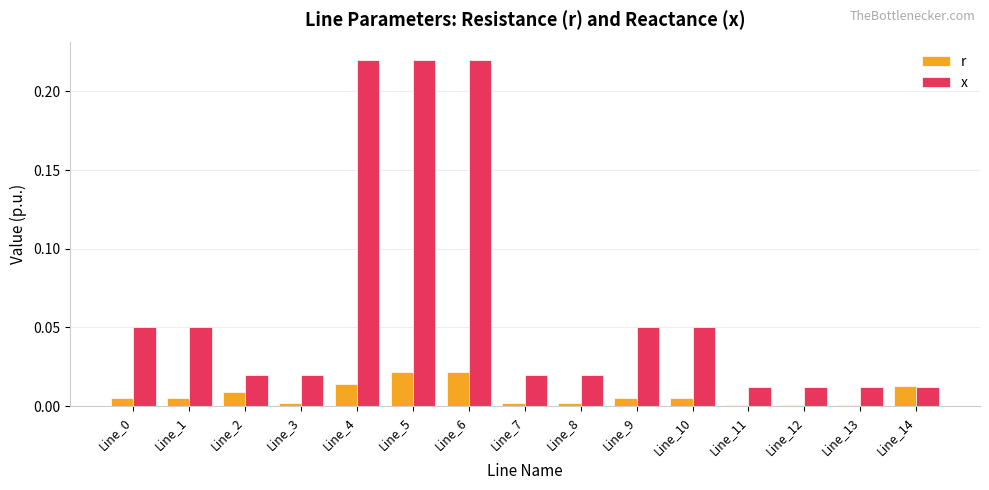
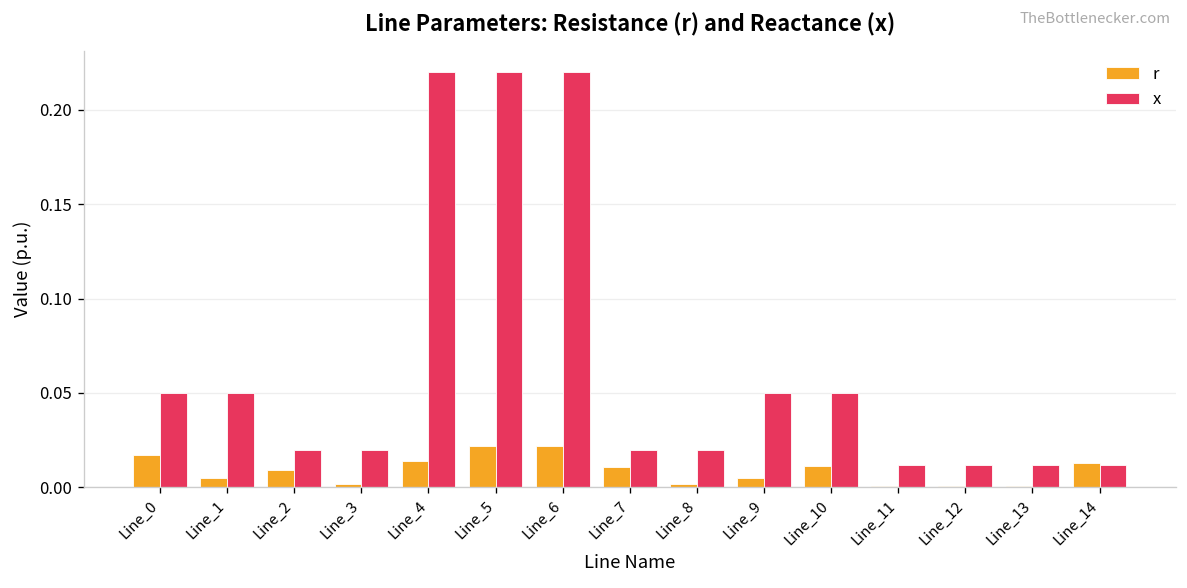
  {
    "r": {
-     "Line_0": 0.005,
+     "Line_0": 0.017,
      "Line_1": 0.005,
      "Line_2": 0.009,
      "Line_3": 0.002,
      "Line_4": 0.014,
      "Line_5": 0.022,
      "Line_6": 0.022,
-     "Line_7": 0.002,
+     "Line_7": 0.011,
      "Line_8": 0.002,
      "Line_9": 0.005,
-     "Line_10": 0.005,
+     "Line_10": 0.011,
      "Line_14": 0.013
    },
    "x": {
      "Line_0": 0.050,
      "Line_1": 0.050,
      "Line_2": 0.020,
      "Line_3": 0.020,
      "Line_4": 0.220,
      "Line_5": 0.220,
      "Line_6": 0.220,
      "Line_7": 0.020,
      "Line_8": 0.020,
      "Line_9": 0.050,
      "Line_10": 0.050,
      "Line_11": 0.012,
      "Line_12": 0.012,
      "Line_13": 0.012,
      "Line_14": 0.012
    }
  }
